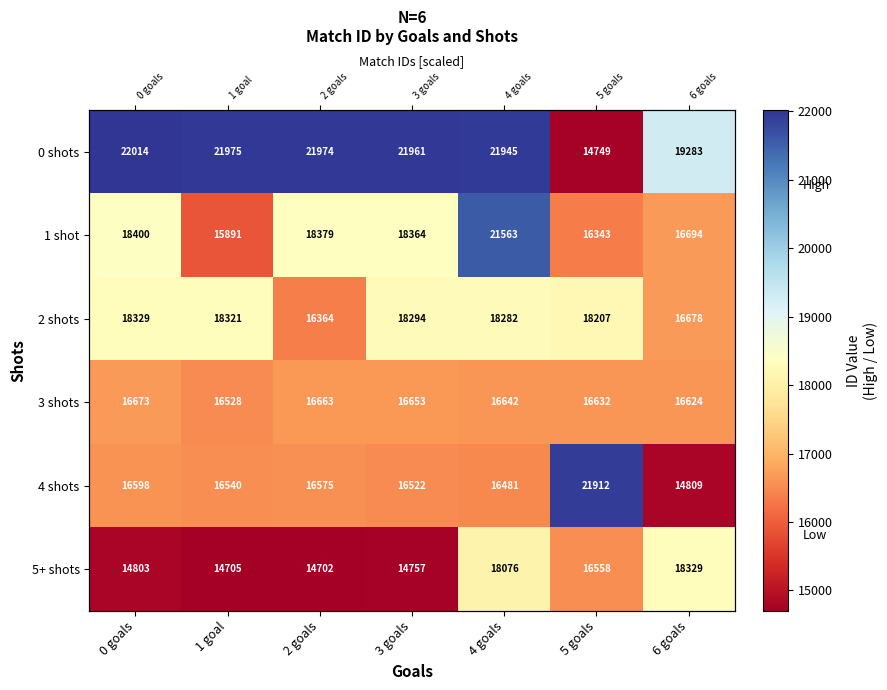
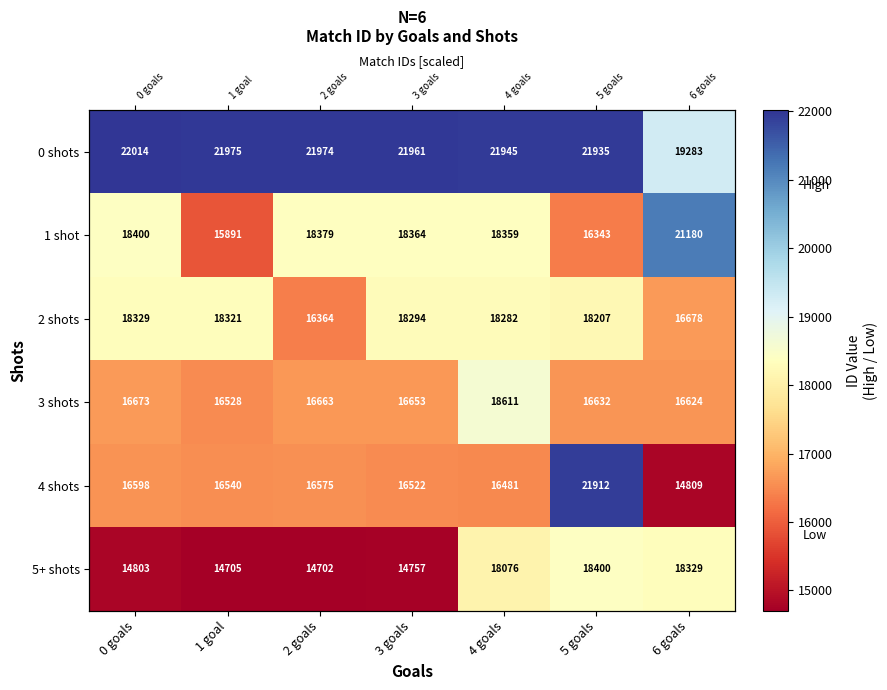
  {
    "0 shots": {
      "0 goals": 22014,
      "1 goal": 21975,
      "2 goals": 21974,
      "3 goals": 21961,
      "4 goals": 21945,
-     "5 goals": 14749,
+     "5 goals": 21935,
      "6 goals": 19283
    },
    "1 shot": {
      "0 goals": 18400,
      "1 goal": 15891,
      "2 goals": 18379,
      "3 goals": 18364,
-     "4 goals": 21563,
+     "4 goals": 18359,
      "5 goals": 16343,
-     "6 goals": 16694
+     "6 goals": 21180
    },
    "2 shots": {
      "0 goals": 18329,
      "1 goal": 18321,
      "2 goals": 16364,
      "3 goals": 18294,
      "4 goals": 18282,
      "5 goals": 18207,
      "6 goals": 16678
    },
    "3 shots": {
      "0 goals": 16673,
      "1 goal": 16528,
      "2 goals": 16663,
      "3 goals": 16653,
-     "4 goals": 16642,
+     "4 goals": 18611,
      "5 goals": 16632,
      "6 goals": 16624
    },
    "4 shots": {
      "0 goals": 16598,
      "1 goal": 16540,
      "2 goals": 16575,
      "3 goals": 16522,
      "4 goals": 16481,
      "5 goals": 21912,
      "6 goals": 14809
    },
    "5+ shots": {
      "0 goals": 14803,
      "1 goal": 14705,
      "2 goals": 14702,
      "3 goals": 14757,
      "4 goals": 18076,
-     "5 goals": 16558,
+     "5 goals": 18400,
      "6 goals": 18329
    }
  }
